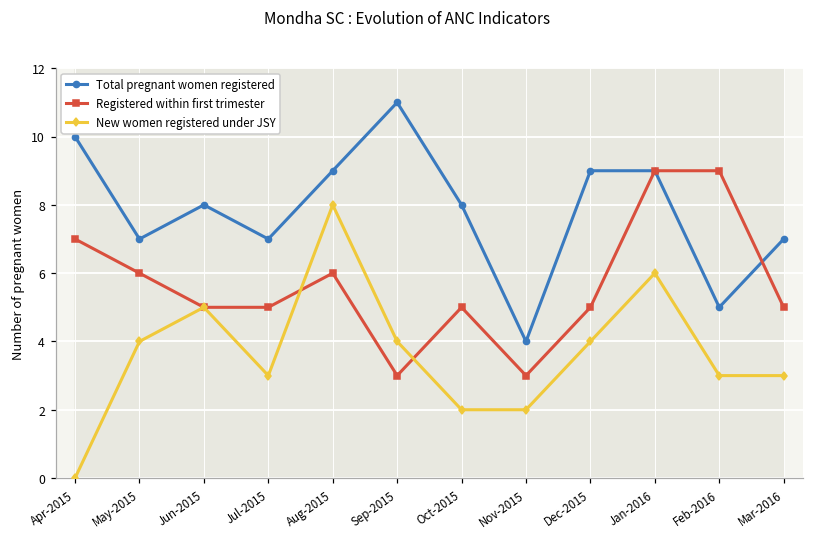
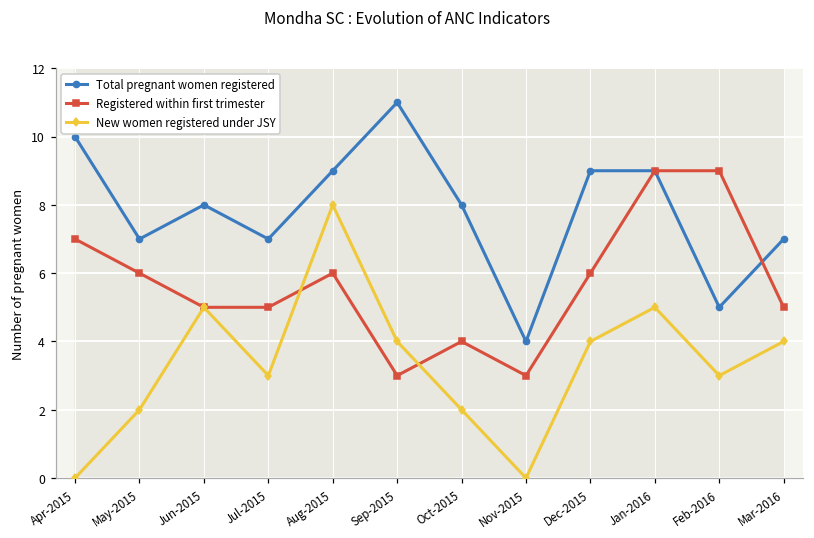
  {
    "Total pregnant women registered": {
      "Apr-2015": 10,
      "May-2015": 7,
      "Jun-2015": 8,
      "Jul-2015": 7,
      "Aug-2015": 9,
      "Sep-2015": 11,
      "Oct-2015": 8,
      "Nov-2015": 4,
      "Dec-2015": 9,
      "Feb-2016": 5,
      "Mar-2016": 7
    },
    "Registered within first trimester": {
      "Apr-2015": 7,
      "May-2015": 6,
      "Jul-2015": 5,
      "Aug-2015": 6,
      "Sep-2015": 3,
-     "Oct-2015": 5,
+     "Oct-2015": 4,
      "Nov-2015": 3,
-     "Dec-2015": 5,
+     "Dec-2015": 6,
      "Feb-2016": 9,
      "Mar-2016": 5
    },
    "New women registered under JSY": {
      "Apr-2015": 0,
-     "May-2015": 4,
+     "May-2015": 2,
      "Jul-2015": 3,
      "Aug-2015": 8,
      "Sep-2015": 4,
      "Oct-2015": 2,
-     "Nov-2015": 2,
+     "Nov-2015": 0,
      "Dec-2015": 4,
-     "Jan-2016": 6,
+     "Jan-2016": 5,
      "Feb-2016": 3,
-     "Mar-2016": 3
+     "Mar-2016": 4
    }
  }
